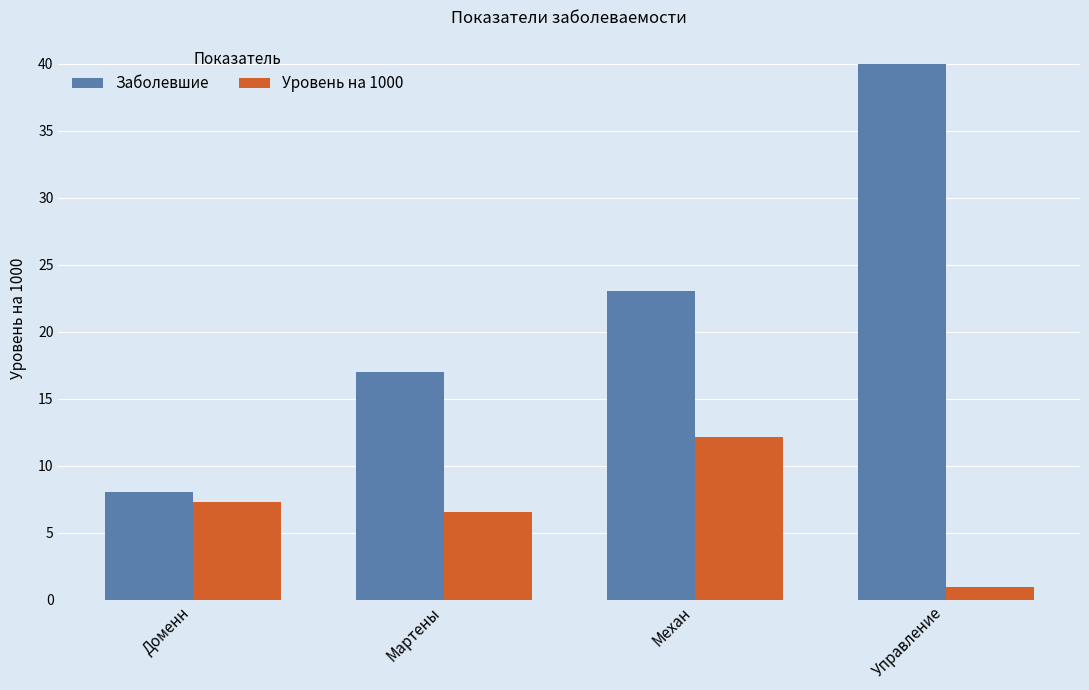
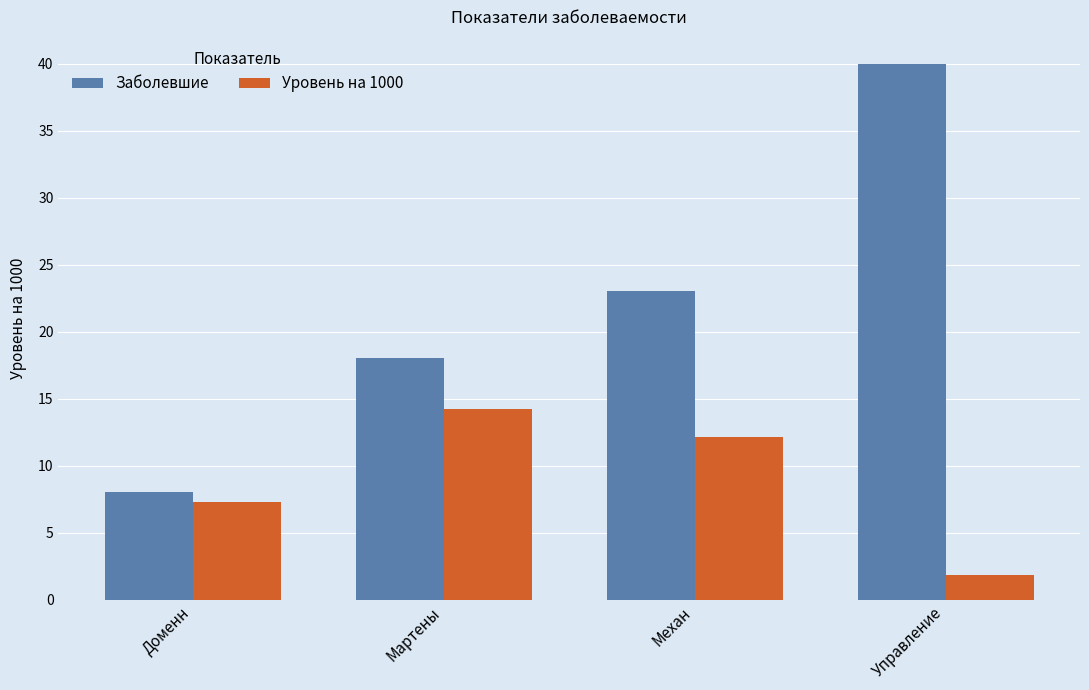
  {
    "Заболевшие": {
      "Доменн": 8,
-     "Мартены": 17,
+     "Мартены": 18,
      "Механ": 23,
      "Управление": 40
    },
    "Уровень на 1000": {
      "Доменн": 7.3,
-     "Мартены": 6.6,
+     "Мартены": 14.2,
      "Механ": 12.1,
-     "Управление": 0.9
+     "Управление": 1.9
    }
  }
